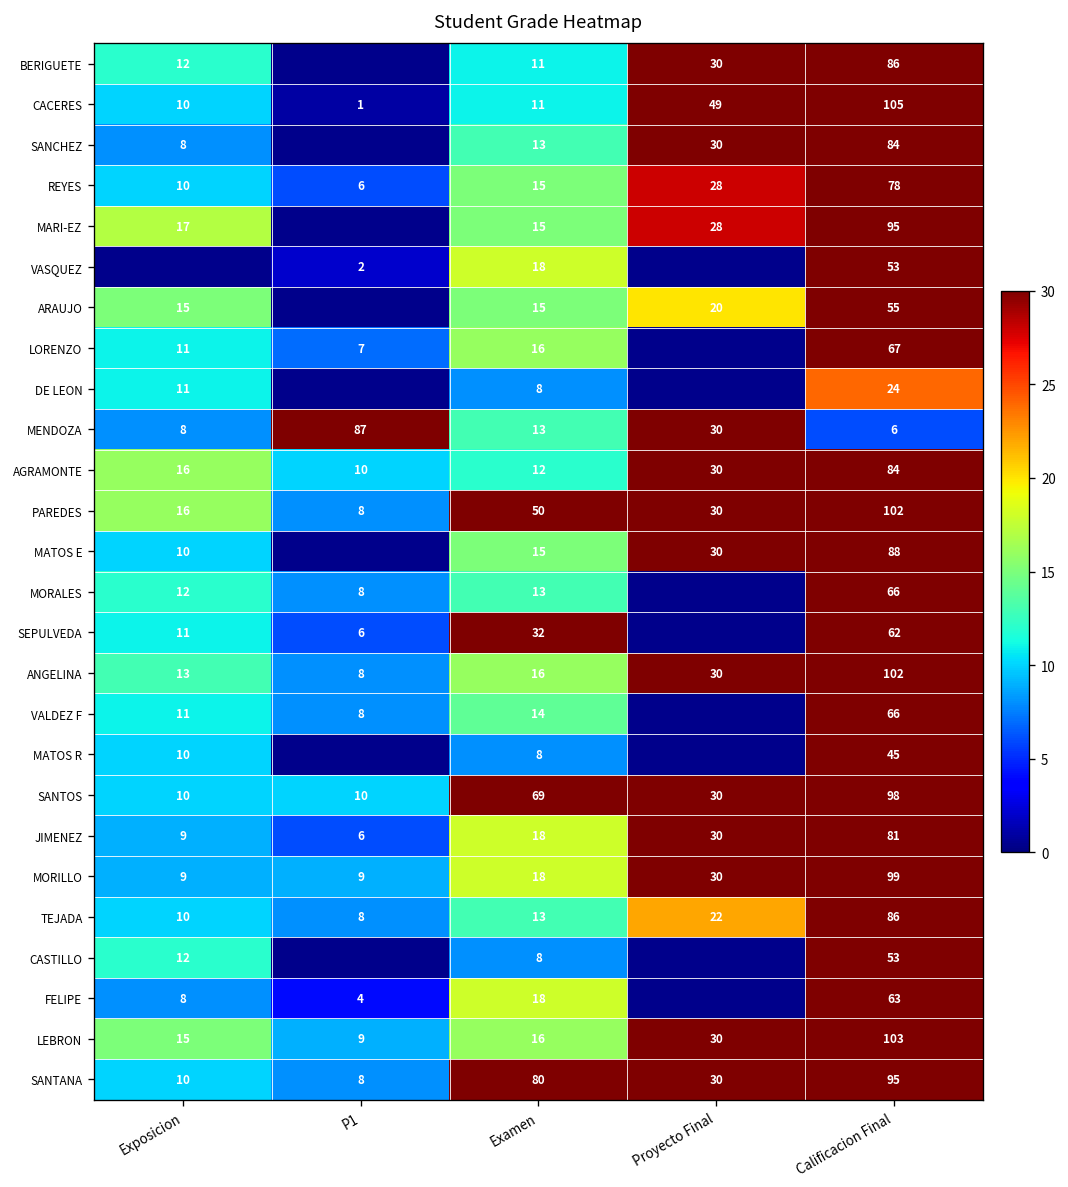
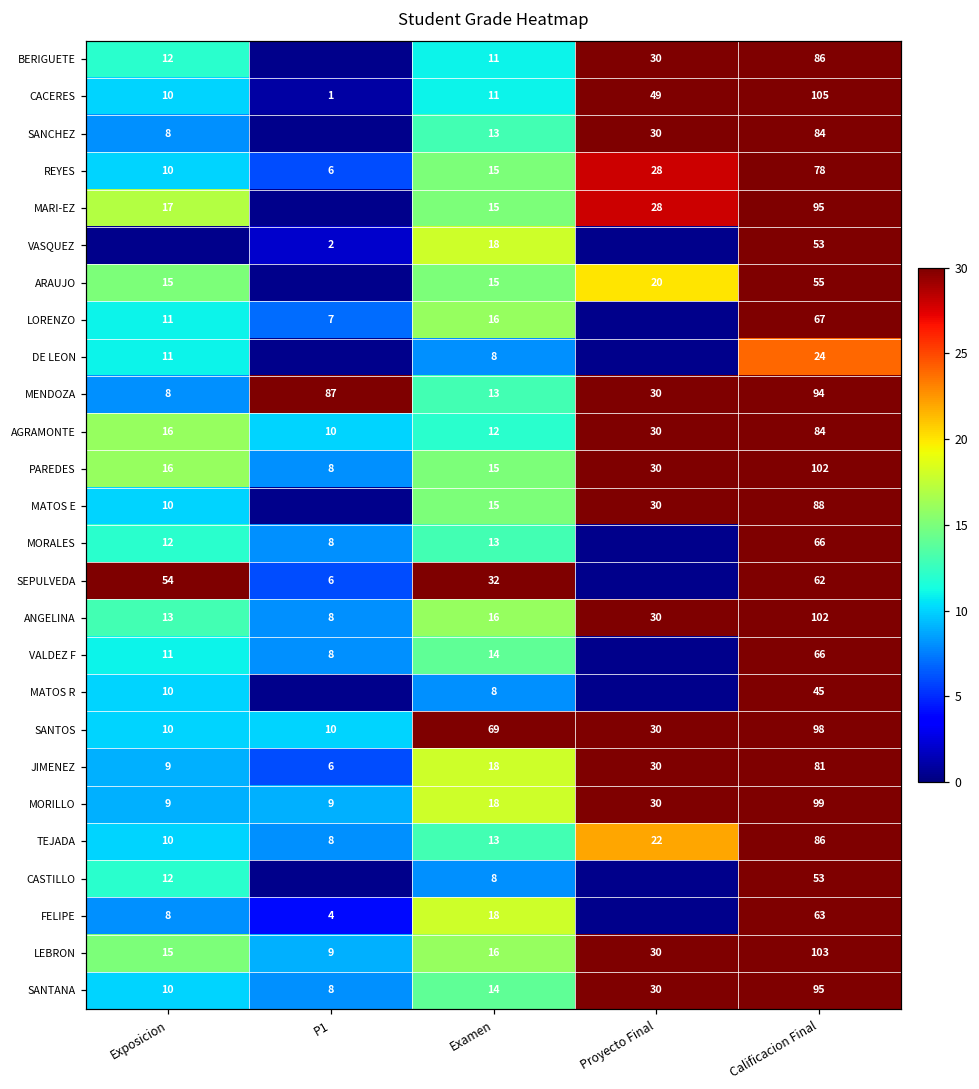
  {
    "BERIGUETE": {
      "Exposicion": 12,
      "Examen": 11,
      "Proyecto Final": 30,
      "Calificacion Final": 86
    },
    "CACERES": {
      "Exposicion": 10,
      "P1": 1,
      "Examen": 11,
      "Proyecto Final": 49,
      "Calificacion Final": 105
    },
    "SANCHEZ": {
      "Exposicion": 8,
      "Examen": 13,
      "Proyecto Final": 30,
      "Calificacion Final": 84
    },
    "REYES": {
      "Exposicion": 10,
      "P1": 6,
      "Examen": 15,
      "Proyecto Final": 28,
      "Calificacion Final": 78
    },
    "MARI-EZ": {
      "Exposicion": 17,
      "Examen": 15,
      "Proyecto Final": 28,
      "Calificacion Final": 95
    },
    "VASQUEZ": {
      "P1": 2,
      "Examen": 18,
      "Calificacion Final": 53
    },
    "ARAUJO": {
      "Exposicion": 15,
      "Examen": 15,
      "Proyecto Final": 20,
      "Calificacion Final": 55
    },
    "LORENZO": {
      "Exposicion": 11,
      "P1": 7,
      "Examen": 16,
      "Calificacion Final": 67
    },
    "DE LEON": {
      "Exposicion": 11,
      "Examen": 8,
      "Calificacion Final": 24
    },
    "MENDOZA": {
      "Exposicion": 8,
      "P1": 87,
      "Examen": 13,
      "Proyecto Final": 30,
-     "Calificacion Final": 6
+     "Calificacion Final": 94
    },
    "AGRAMONTE": {
      "Exposicion": 16,
      "P1": 10,
      "Examen": 12,
      "Proyecto Final": 30,
      "Calificacion Final": 84
    },
    "PAREDES": {
      "Exposicion": 16,
      "P1": 8,
-     "Examen": 50,
+     "Examen": 15,
      "Proyecto Final": 30,
      "Calificacion Final": 102
    },
    "MATOS E": {
      "Exposicion": 10,
      "Examen": 15,
      "Proyecto Final": 30,
      "Calificacion Final": 88
    },
    "MORALES": {
      "Exposicion": 12,
      "P1": 8,
      "Examen": 13,
      "Calificacion Final": 66
    },
    "SEPULVEDA": {
-     "Exposicion": 11,
+     "Exposicion": 54,
      "P1": 6,
      "Examen": 32,
      "Calificacion Final": 62
    },
    "ANGELINA": {
      "Exposicion": 13,
      "P1": 8,
      "Examen": 16,
      "Proyecto Final": 30,
      "Calificacion Final": 102
    },
    "VALDEZ F": {
      "Exposicion": 11,
      "P1": 8,
      "Examen": 14,
      "Calificacion Final": 66
    },
    "MATOS R": {
      "Exposicion": 10,
      "Examen": 8,
      "Calificacion Final": 45
    },
    "SANTOS": {
      "Exposicion": 10,
      "P1": 10,
      "Examen": 69,
      "Proyecto Final": 30,
      "Calificacion Final": 98
    },
    "JIMENEZ": {
      "Exposicion": 9,
      "P1": 6,
      "Examen": 18,
      "Proyecto Final": 30,
      "Calificacion Final": 81
    },
    "MORILLO": {
      "Exposicion": 9,
      "P1": 9,
      "Examen": 18,
      "Proyecto Final": 30,
      "Calificacion Final": 99
    },
    "TEJADA": {
      "Exposicion": 10,
      "P1": 8,
      "Examen": 13,
      "Proyecto Final": 22,
      "Calificacion Final": 86
    },
    "CASTILLO": {
      "Exposicion": 12,
      "Examen": 8,
      "Calificacion Final": 53
    },
    "FELIPE": {
      "Exposicion": 8,
      "P1": 4,
      "Examen": 18,
      "Calificacion Final": 63
    },
    "LEBRON": {
      "Exposicion": 15,
      "P1": 9,
      "Examen": 16,
      "Proyecto Final": 30,
      "Calificacion Final": 103
    },
    "SANTANA": {
      "Exposicion": 10,
      "P1": 8,
-     "Examen": 80,
+     "Examen": 14,
      "Proyecto Final": 30,
      "Calificacion Final": 95
    }
  }
